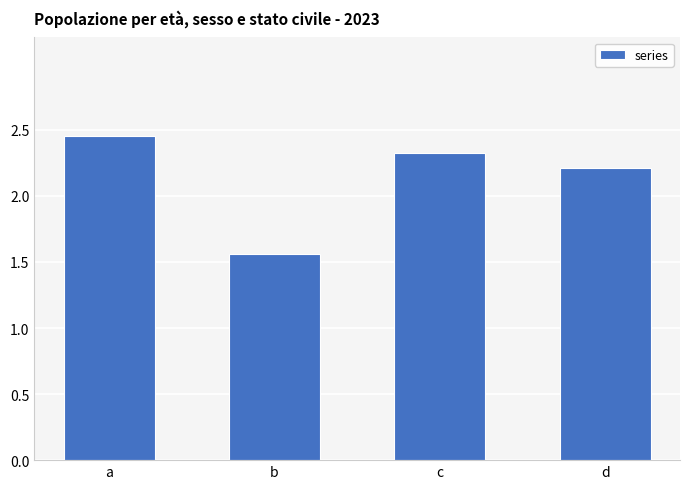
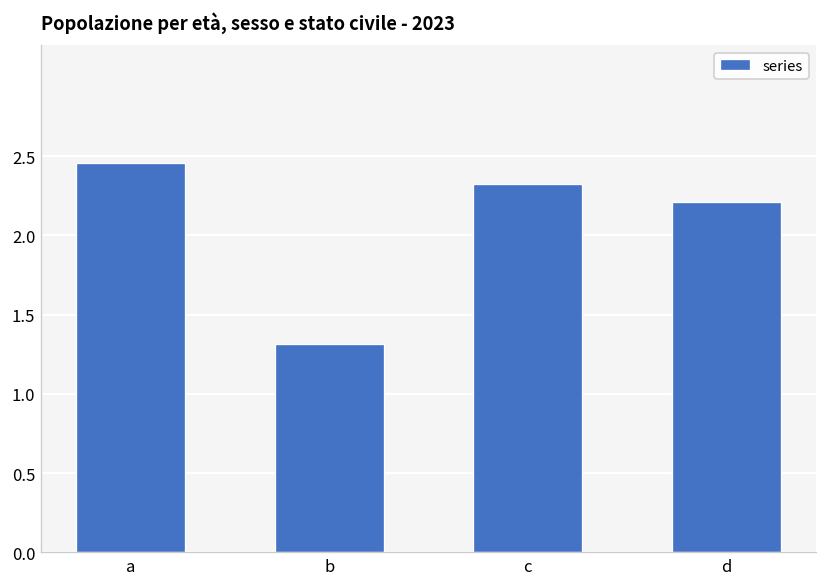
  {
    "a": 2.46,
-   "b": 1.56,
+   "b": 1.32,
    "c": 2.32,
    "d": 2.21
  }
